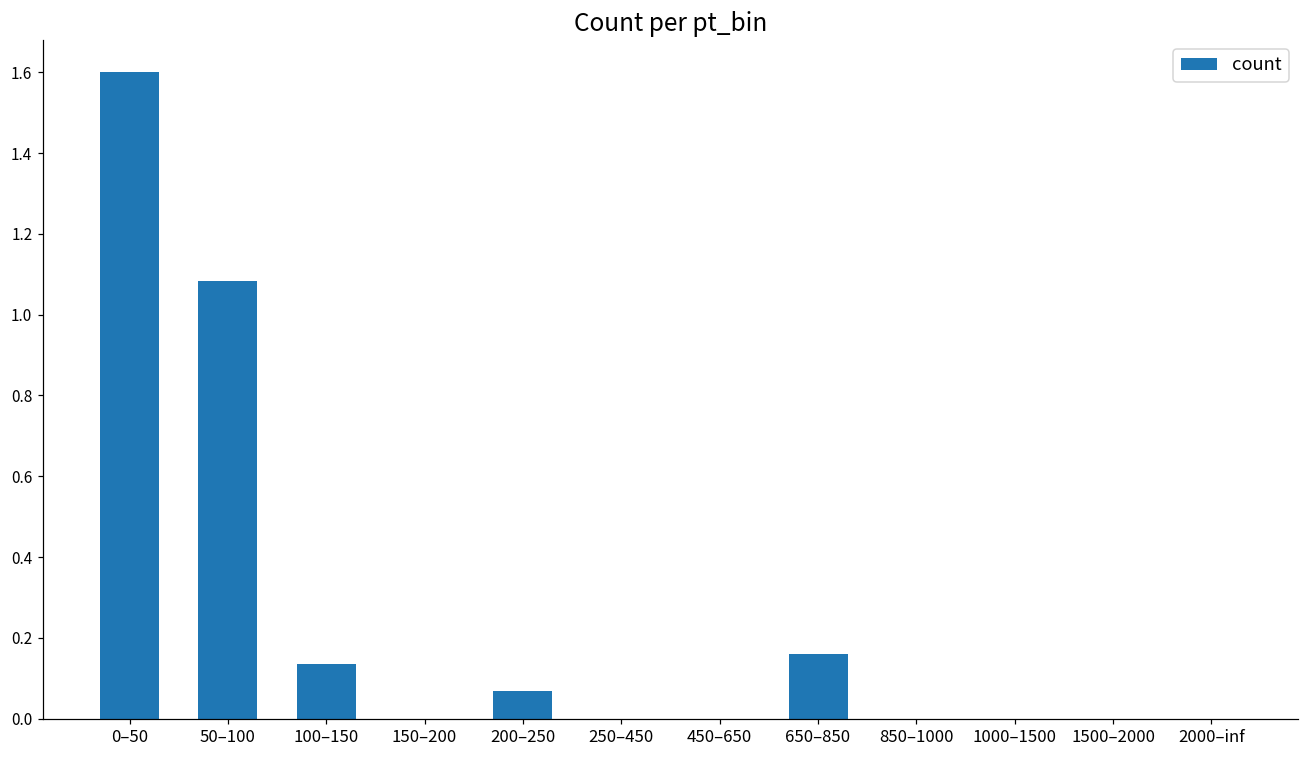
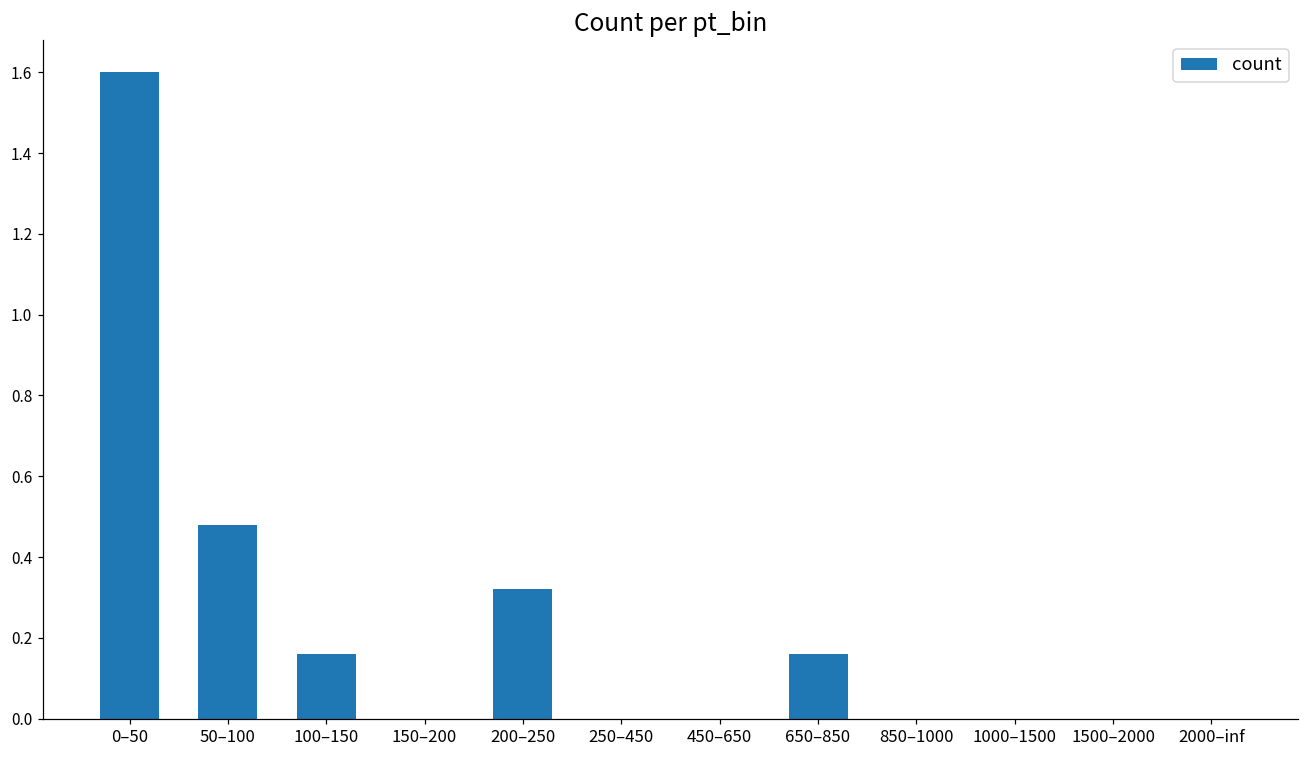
  {
    "0–50": 1.60,
-   "50–100": 1.08,
-   "100–150": 0.13,
+   "50–100": 0.48,
+   "100–150": 0.16,
    "150–200": 0.00,
-   "200–250": 0.07,
+   "200–250": 0.32,
    "250–450": 0.00,
    "450–650": 0.00,
    "650–850": 0.16,
    "850–1000": 0.00,
    "1000–1500": 0.00,
    "1500–2000": 0.00,
    "2000–inf": 0.00
  }
